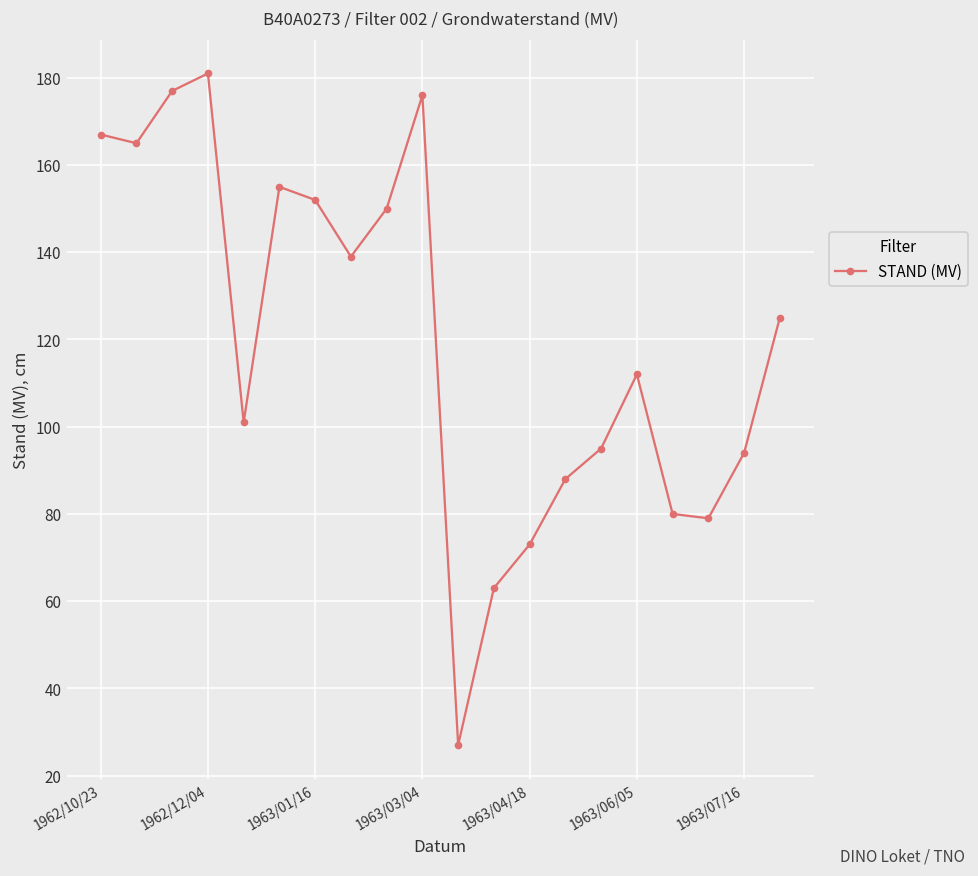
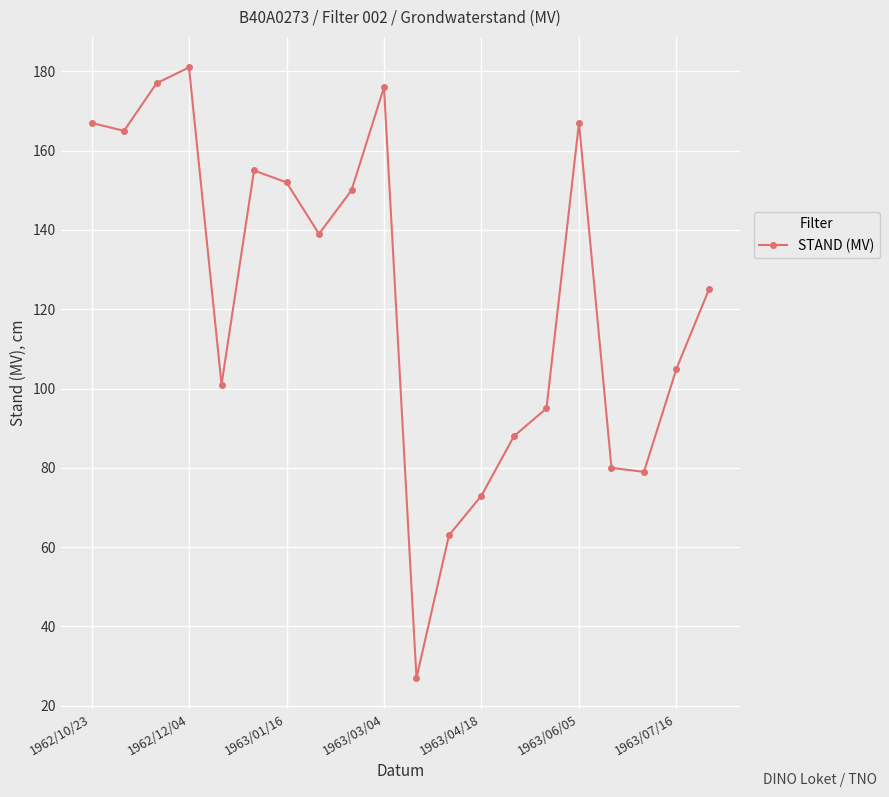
  {
    "1962/10/23": 167,
    "1962/12/04": 181,
    "1963/01/16": 152,
    "1963/03/04": 176,
    "1963/04/18": 73,
-   "1963/06/05": 112,
-   "1963/07/16": 94
+   "1963/06/05": 167,
+   "1963/07/16": 105
  }
